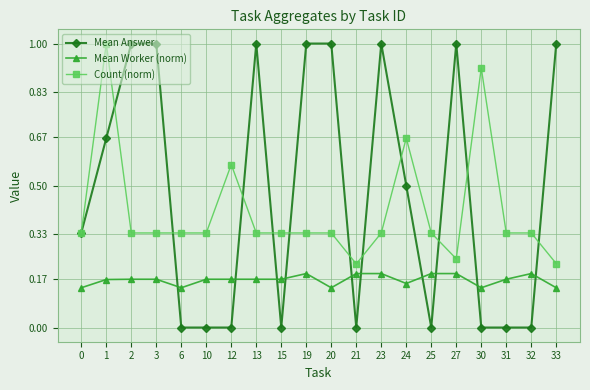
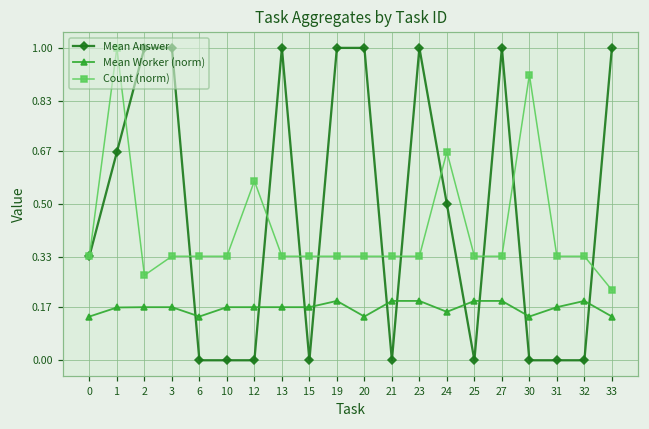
  {
    "Count (norm)": {
-     "2": 0.33,
+     "2": 0.27,
      "3": 0.33,
      "6": 0.33,
      "10": 0.33,
      "12": 0.57,
      "13": 0.33,
      "15": 0.33,
      "19": 0.33,
      "20": 0.33,
-     "21": 0.22,
+     "21": 0.33,
      "23": 0.33,
      "24": 0.67,
      "25": 0.33,
-     "27": 0.24,
+     "27": 0.33,
      "30": 0.91,
      "31": 0.33,
      "32": 0.33,
      "33": 0.23
    }
  }
